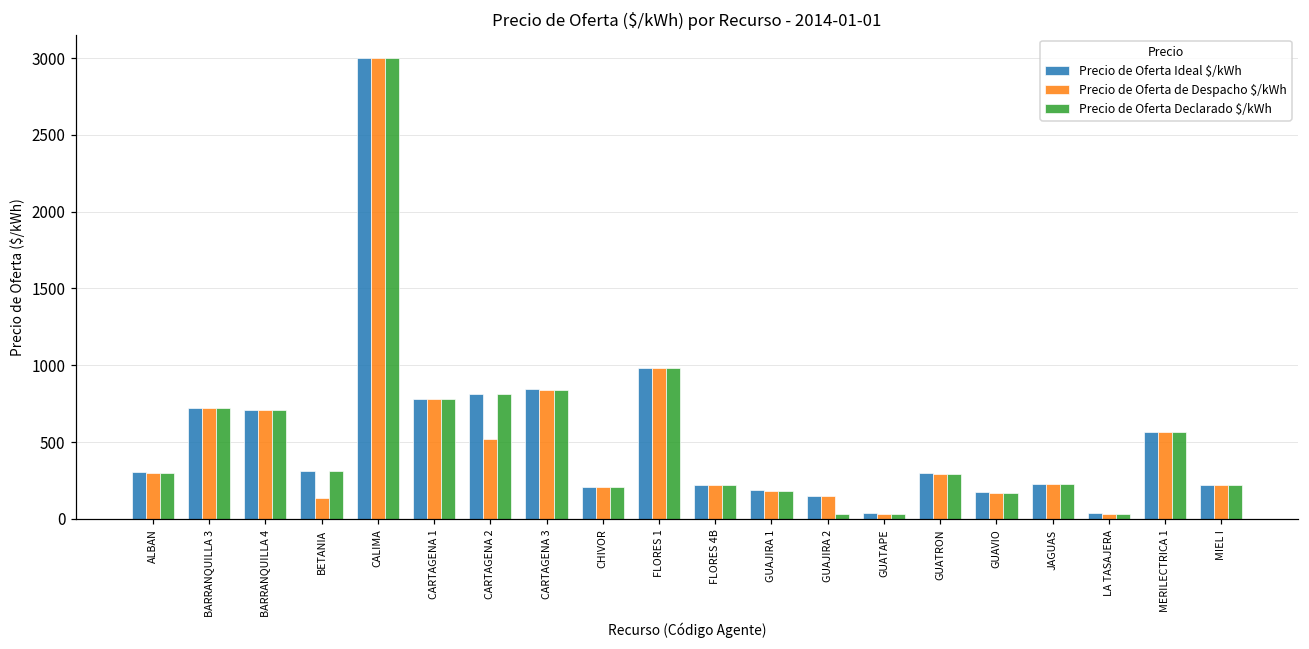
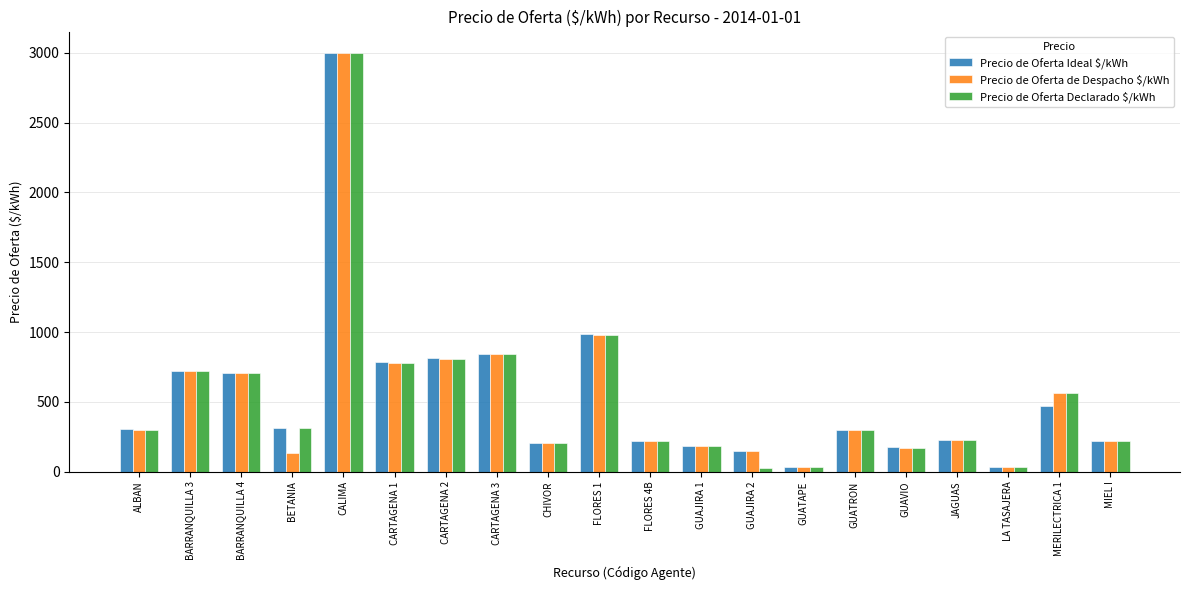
  {
    "Precio de Oferta Ideal $/kWh": {
      "ALBAN": 300,
      "BARRANQUILLA 3": 720,
      "BARRANQUILLA 4": 710,
      "BETANIA": 310,
      "CALIMA": 3000,
      "CARTAGENA 1": 780,
      "CARTAGENA 2": 810,
      "CARTAGENA 3": 840,
      "CHIVOR": 210,
      "FLORES 1": 980,
      "FLORES 4B": 220,
      "GUAJIRA 1": 180,
      "GUAJIRA 2": 150,
      "GUATAPE": 40,
      "GUATRON": 300,
      "GUAVIO": 170,
      "JAGUAS": 230,
      "LA TASAJERA": 40,
-     "MERILECTRICA 1": 570,
+     "MERILECTRICA 1": 470,
      "MIEL I": 220
    },
    "Precio de Oferta de Despacho $/kWh": {
      "ALBAN": 300,
      "BARRANQUILLA 3": 720,
      "BARRANQUILLA 4": 710,
      "BETANIA": 140,
      "CALIMA": 3000,
      "CARTAGENA 1": 780,
-     "CARTAGENA 2": 520,
+     "CARTAGENA 2": 810,
      "CARTAGENA 3": 840,
      "CHIVOR": 210,
      "FLORES 1": 980,
      "FLORES 4B": 220,
      "GUAJIRA 1": 180,
      "GUAJIRA 2": 150,
      "GUATAPE": 30,
      "GUATRON": 300,
      "GUAVIO": 170,
      "JAGUAS": 230,
      "LA TASAJERA": 30,
      "MERILECTRICA 1": 560,
      "MIEL I": 220
    },
    "Precio de Oferta Declarado $/kWh": {
      "ALBAN": 300,
      "BARRANQUILLA 3": 720,
      "BARRANQUILLA 4": 710,
      "BETANIA": 310,
      "CALIMA": 3000,
      "CARTAGENA 1": 780,
      "CARTAGENA 2": 810,
      "CARTAGENA 3": 840,
      "CHIVOR": 210,
      "FLORES 1": 980,
      "FLORES 4B": 220,
      "GUAJIRA 1": 180,
      "GUAJIRA 2": 30,
      "GUATAPE": 30,
      "GUATRON": 300,
      "GUAVIO": 170,
      "JAGUAS": 230,
      "LA TASAJERA": 30,
      "MERILECTRICA 1": 560,
      "MIEL I": 220
    }
  }
